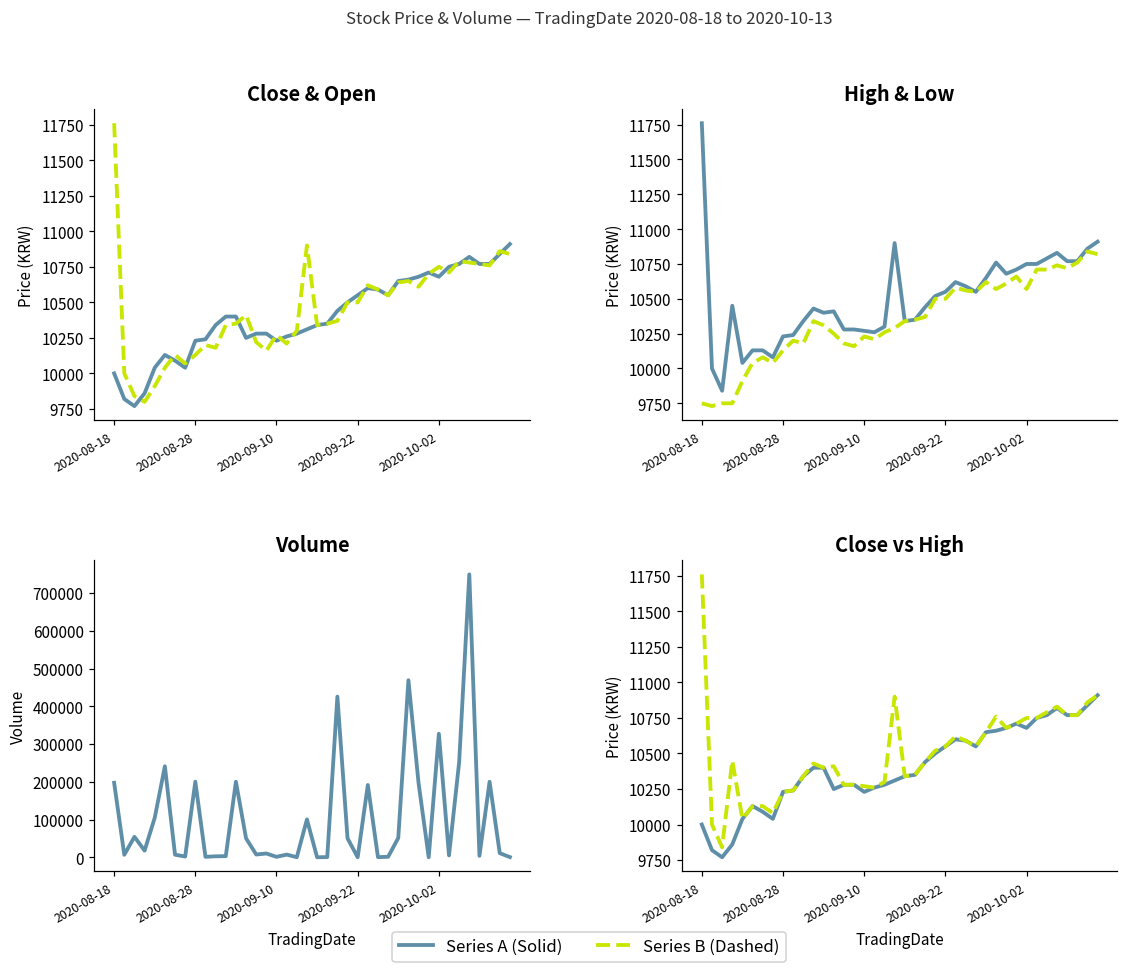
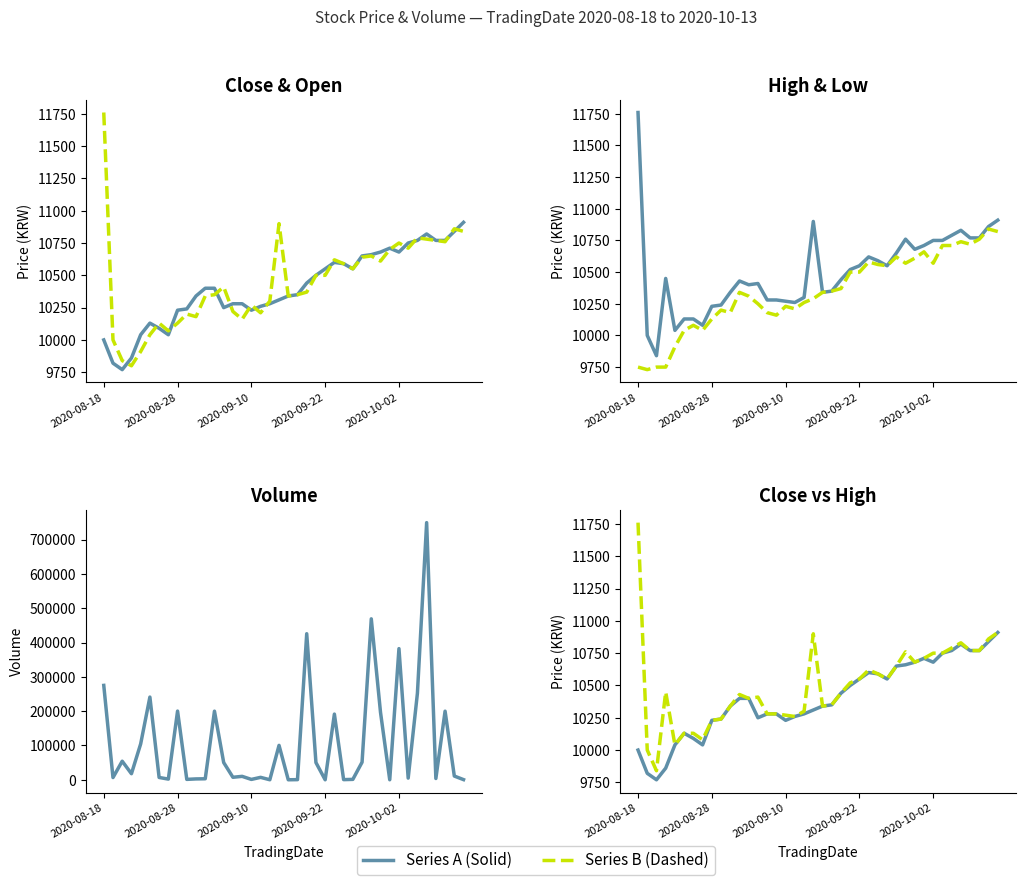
  {
    "Volume": {
-     "2020-08-18": 200000,
+     "2020-08-18": 280000,
      "2020-08-28": 200000,
      "2020-09-10": 0,
      "2020-09-22": 0,
-     "2020-10-02": 330000
+     "2020-10-02": 380000
    }
  }
